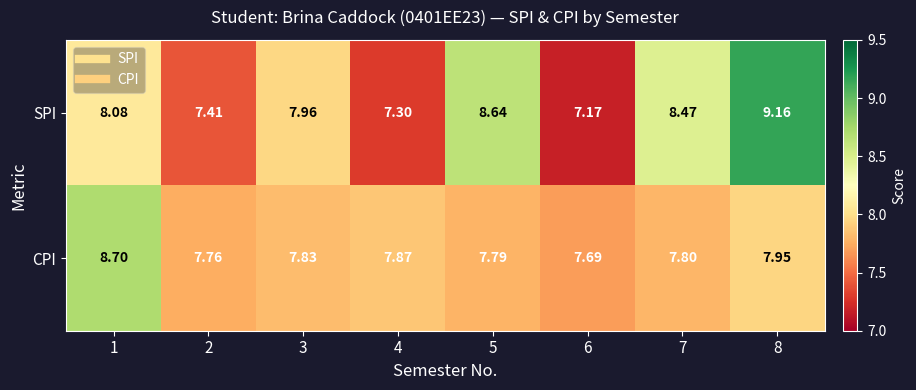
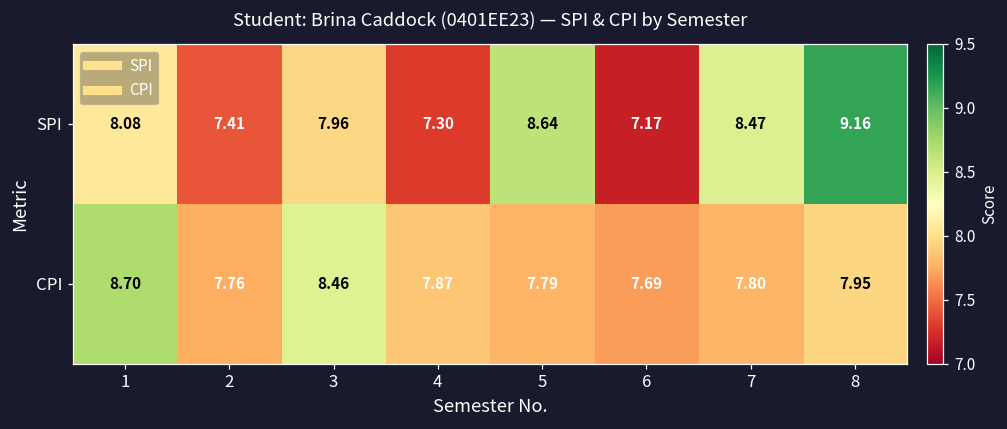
  {
    "SPI": {
      "1": 8.08,
      "2": 7.41,
      "3": 7.96,
      "4": 7.30,
      "5": 8.64,
      "6": 7.17,
      "7": 8.47,
      "8": 9.16
    },
    "CPI": {
      "1": 8.70,
      "2": 7.76,
-     "3": 7.83,
+     "3": 8.46,
      "4": 7.87,
      "5": 7.79,
      "6": 7.69,
      "7": 7.80,
      "8": 7.95
    }
  }
